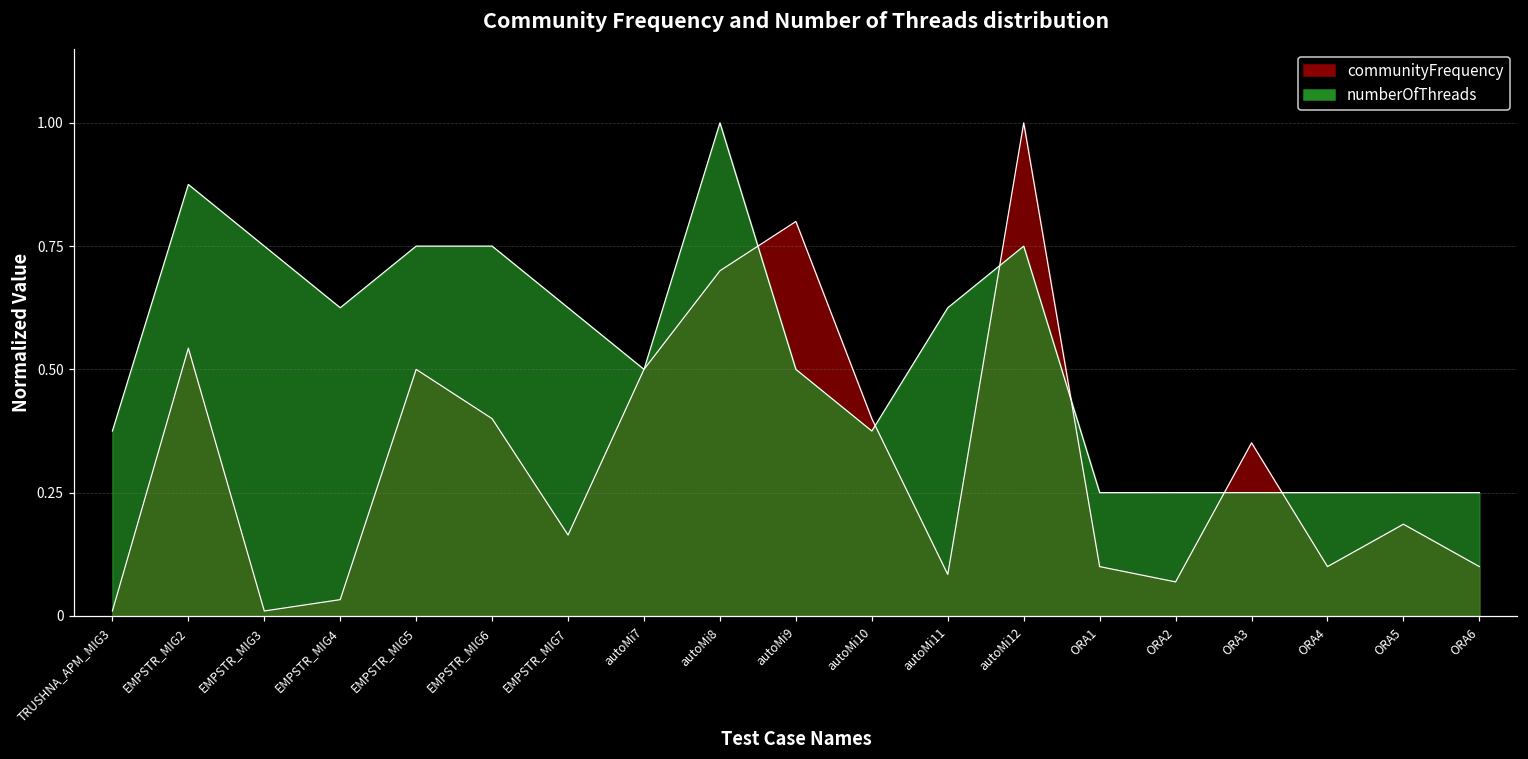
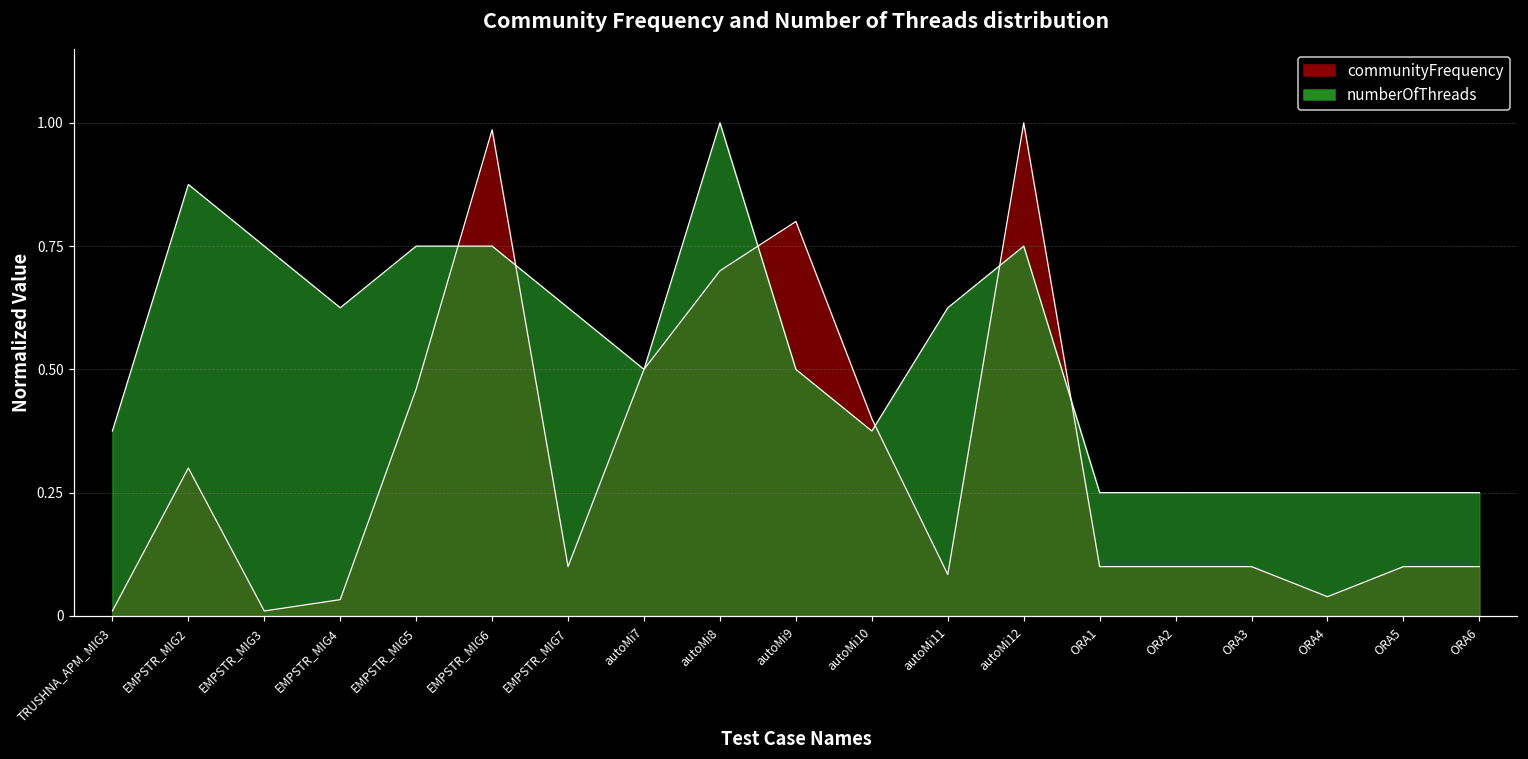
  {
    "communityFrequency": {
      "TRUSHNA_APM_MIG3": 0.01,
-     "EMPSTR_MIG2": 0.54,
+     "EMPSTR_MIG2": 0.30,
      "EMPSTR_MIG3": 0.01,
      "EMPSTR_MIG4": 0.03,
-     "EMPSTR_MIG5": 0.50,
-     "EMPSTR_MIG6": 0.40,
-     "EMPSTR_MIG7": 0.16,
+     "EMPSTR_MIG5": 0.46,
+     "EMPSTR_MIG6": 0.99,
+     "EMPSTR_MIG7": 0.10,
      "autoMi8": 0.70,
      "autoMi9": 0.80,
      "autoMi10": 0.40,
      "autoMi11": 0.08,
      "autoMi12": 1.00,
      "ORA1": 0.10,
-     "ORA2": 0.07,
-     "ORA3": 0.35,
-     "ORA4": 0.10,
-     "ORA5": 0.19,
+     "ORA2": 0.10,
+     "ORA3": 0.10,
+     "ORA4": 0.04,
+     "ORA5": 0.10,
      "ORA6": 0.10
    },
    "numberOfThreads": {
      "TRUSHNA_APM_MIG3": 0.38,
      "EMPSTR_MIG2": 0.88,
      "EMPSTR_MIG3": 0.75,
      "EMPSTR_MIG4": 0.63,
      "EMPSTR_MIG5": 0.75,
      "EMPSTR_MIG6": 0.75,
      "EMPSTR_MIG7": 0.63,
      "autoMi8": 1.00,
      "autoMi9": 0.50,
      "autoMi10": 0.38,
      "autoMi11": 0.63,
      "autoMi12": 0.75,
      "ORA1": 0.25,
      "ORA2": 0.25,
      "ORA3": 0.25,
      "ORA4": 0.25,
      "ORA5": 0.25,
      "ORA6": 0.25
    }
  }
